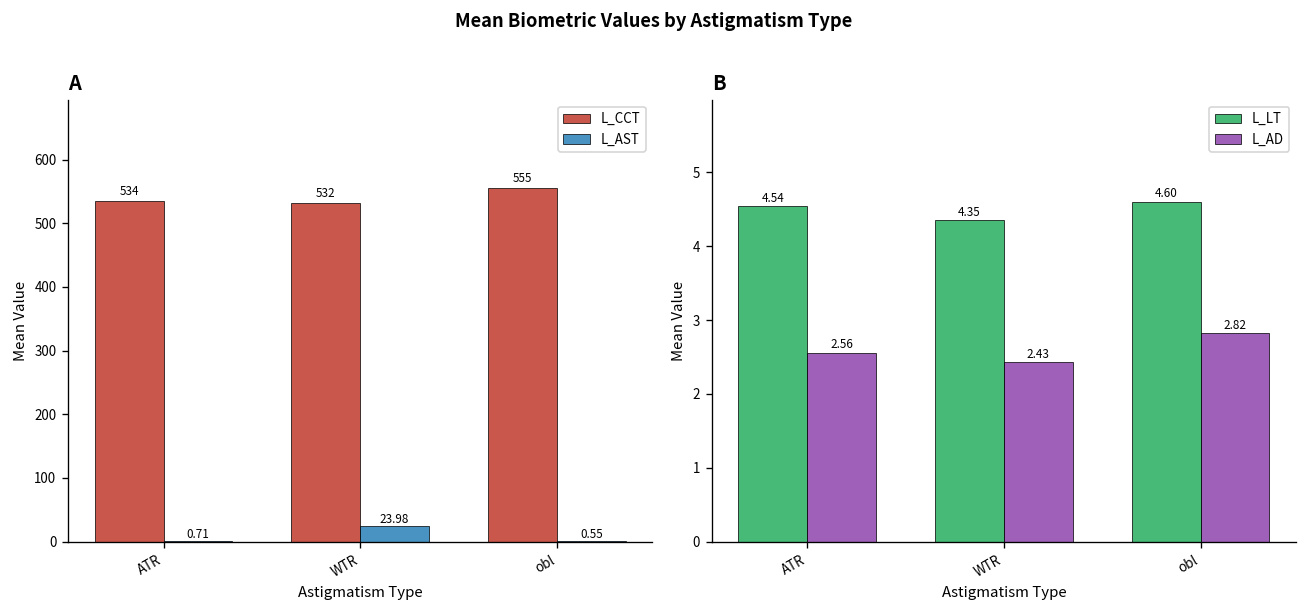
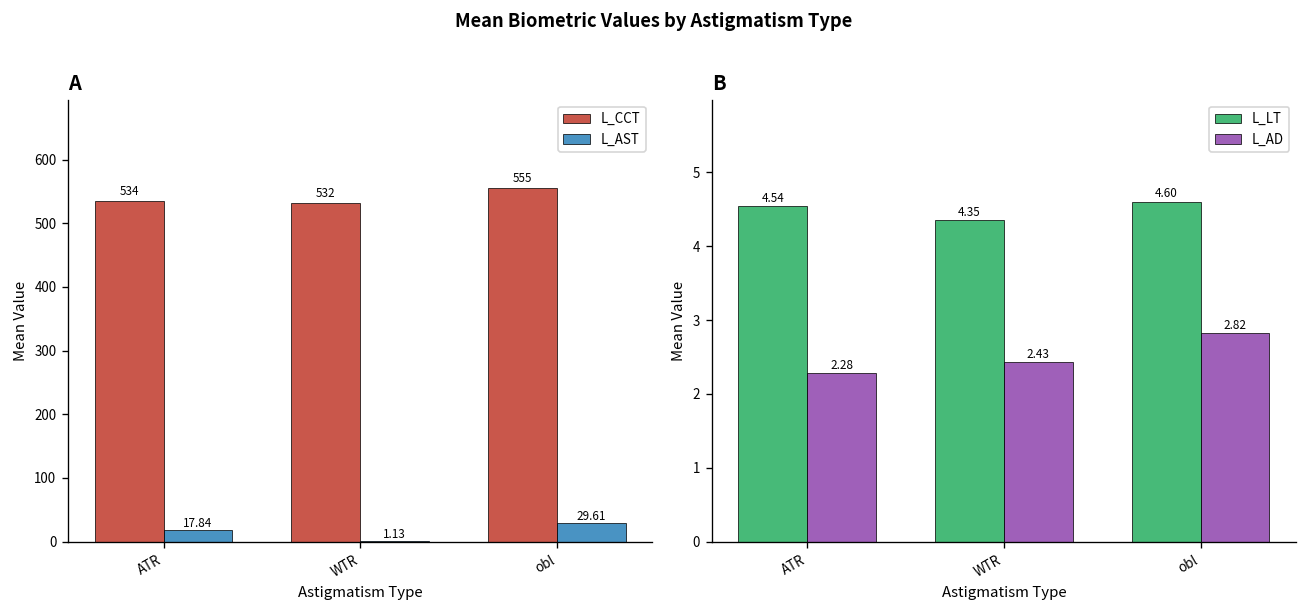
  {
    "A": {
      "L_CCT": {
        "ATR": 534,
        "WTR": 532,
        "obl": 555
      },
      "L_AST": {
-       "ATR": 0.71,
-       "WTR": 23.98,
-       "obl": 0.55
+       "ATR": 17.84,
+       "WTR": 1.13,
+       "obl": 29.61
      }
    },
    "B": {
      "L_LT": {
        "ATR": 4.54,
        "WTR": 4.35,
        "obl": 4.60
      },
      "L_AD": {
-       "ATR": 2.56,
+       "ATR": 2.28,
        "WTR": 2.43,
        "obl": 2.82
      }
    }
  }
